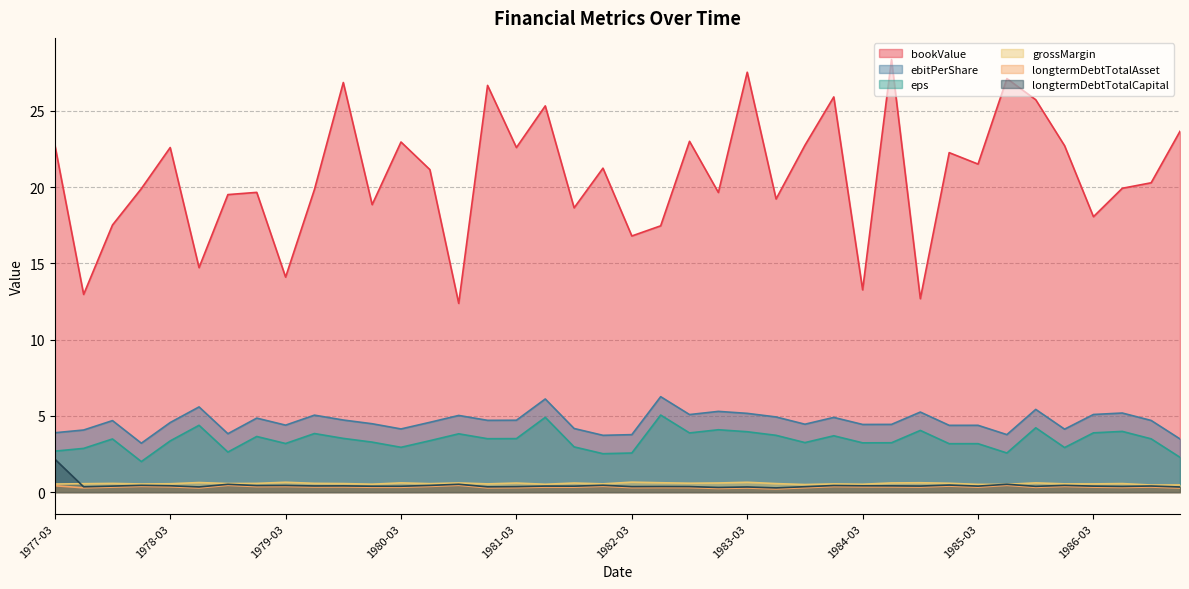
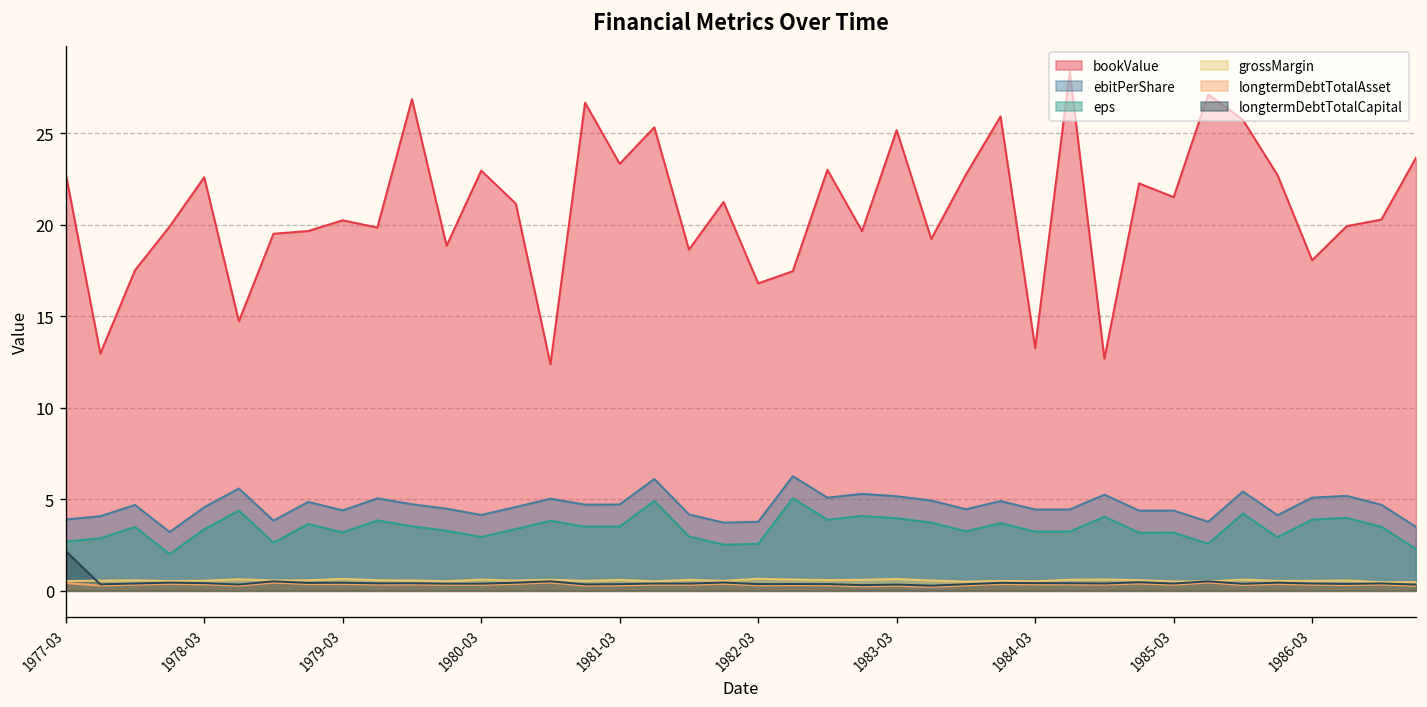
  {
    "bookValue": {
      "1977-03": 22.8,
      "1978-03": 22.6,
-     "1979-03": 14.1,
+     "1979-03": 20.2,
      "1980-03": 23.0,
-     "1981-03": 22.6,
+     "1981-03": 23.3,
      "1982-03": 16.8,
-     "1983-03": 27.5,
+     "1983-03": 25.2,
      "1984-03": 13.3,
      "1985-03": 21.5,
      "1986-03": 18.1
    },
    "longtermDebtTotalCapital": {
      "1977-03": 2.2
    }
  }
